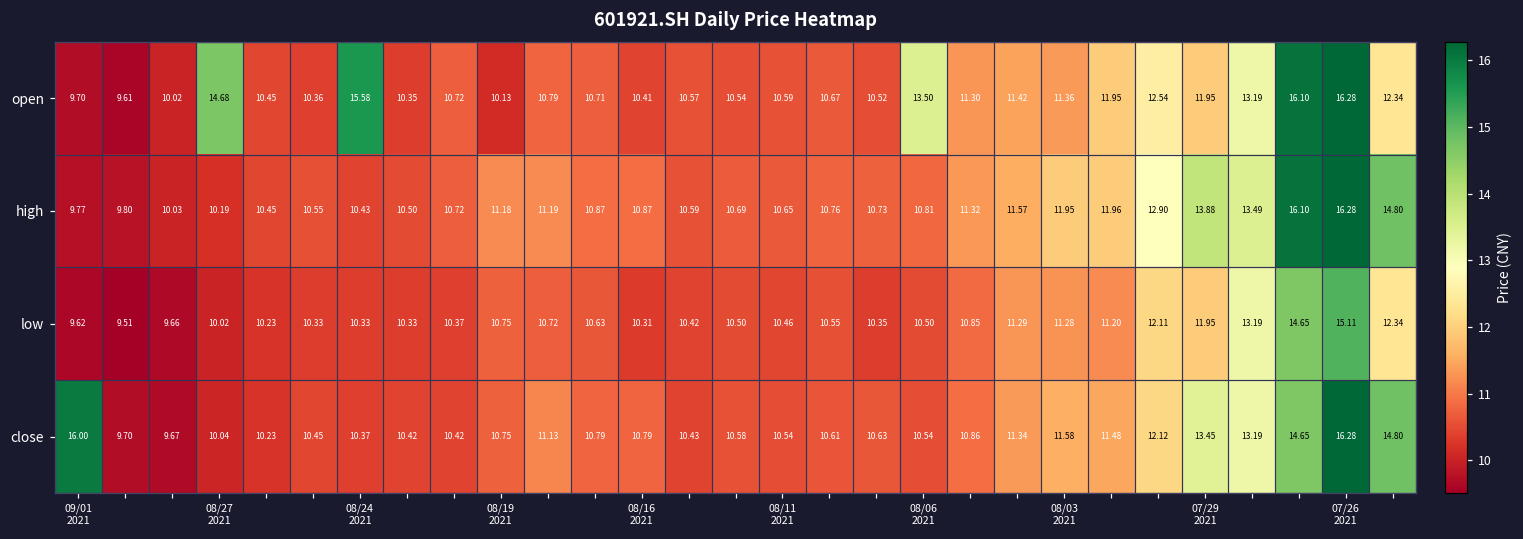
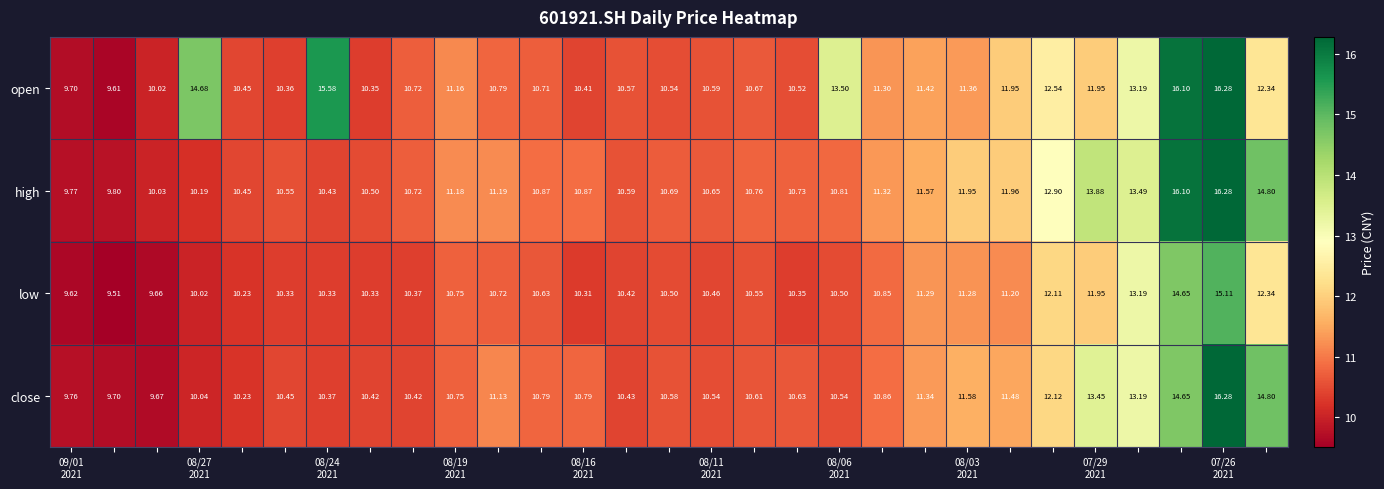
  {
    "open": {
      "09/01 2021": 9.70,
      "08/27 2021": 14.68,
      "08/24 2021": 15.58,
-     "08/19 2021": 10.13,
+     "08/19 2021": 11.16,
      "08/16 2021": 10.41,
      "08/11 2021": 10.59,
      "08/06 2021": 13.50,
      "08/03 2021": 11.36,
      "07/29 2021": 11.95,
      "07/26 2021": 16.28
    },
    "high": {
      "09/01 2021": 9.77,
      "08/27 2021": 10.19,
      "08/24 2021": 10.43,
      "08/19 2021": 11.18,
      "08/16 2021": 10.87,
      "08/11 2021": 10.65,
      "08/06 2021": 10.81,
      "08/03 2021": 11.95,
      "07/29 2021": 13.88,
      "07/26 2021": 16.28
    },
    "low": {
      "09/01 2021": 9.62,
      "08/27 2021": 10.02,
      "08/24 2021": 10.33,
      "08/19 2021": 10.75,
      "08/16 2021": 10.31,
      "08/11 2021": 10.46,
      "08/06 2021": 10.50,
      "08/03 2021": 11.28,
      "07/29 2021": 11.95,
      "07/26 2021": 15.11
    },
    "close": {
-     "09/01 2021": 16.00,
+     "09/01 2021": 9.76,
      "08/27 2021": 10.04,
      "08/24 2021": 10.37,
      "08/19 2021": 10.75,
      "08/16 2021": 10.79,
      "08/11 2021": 10.54,
      "08/06 2021": 10.54,
      "08/03 2021": 11.58,
      "07/29 2021": 13.45,
      "07/26 2021": 16.28
    }
  }
